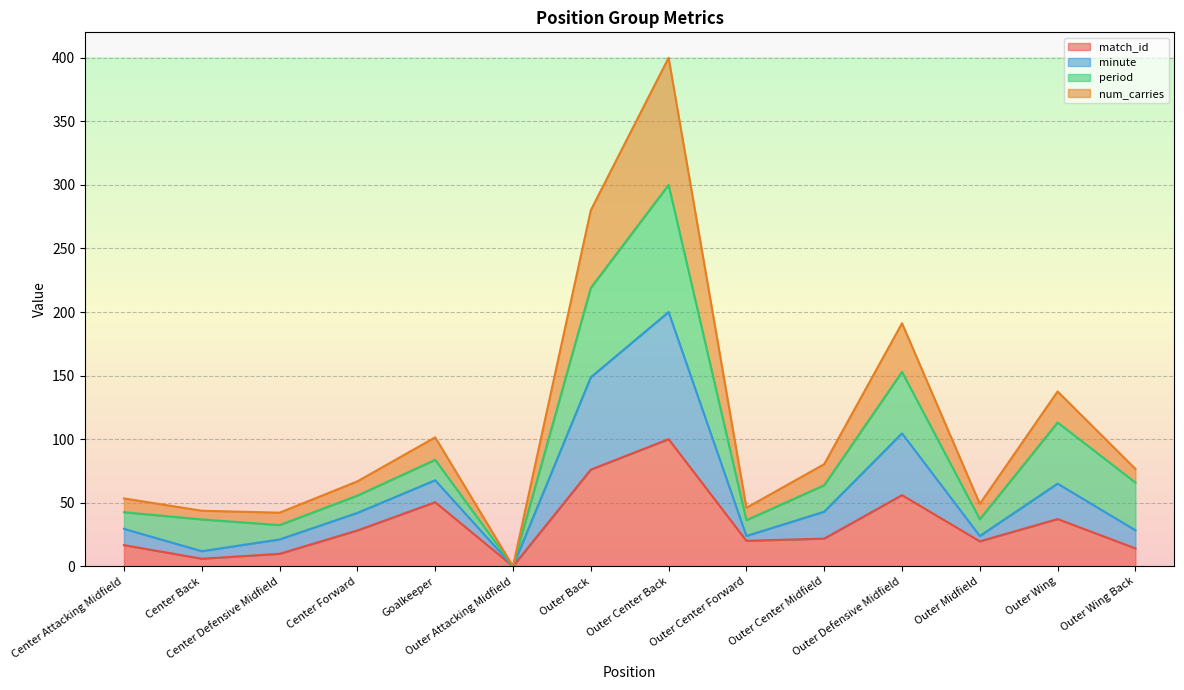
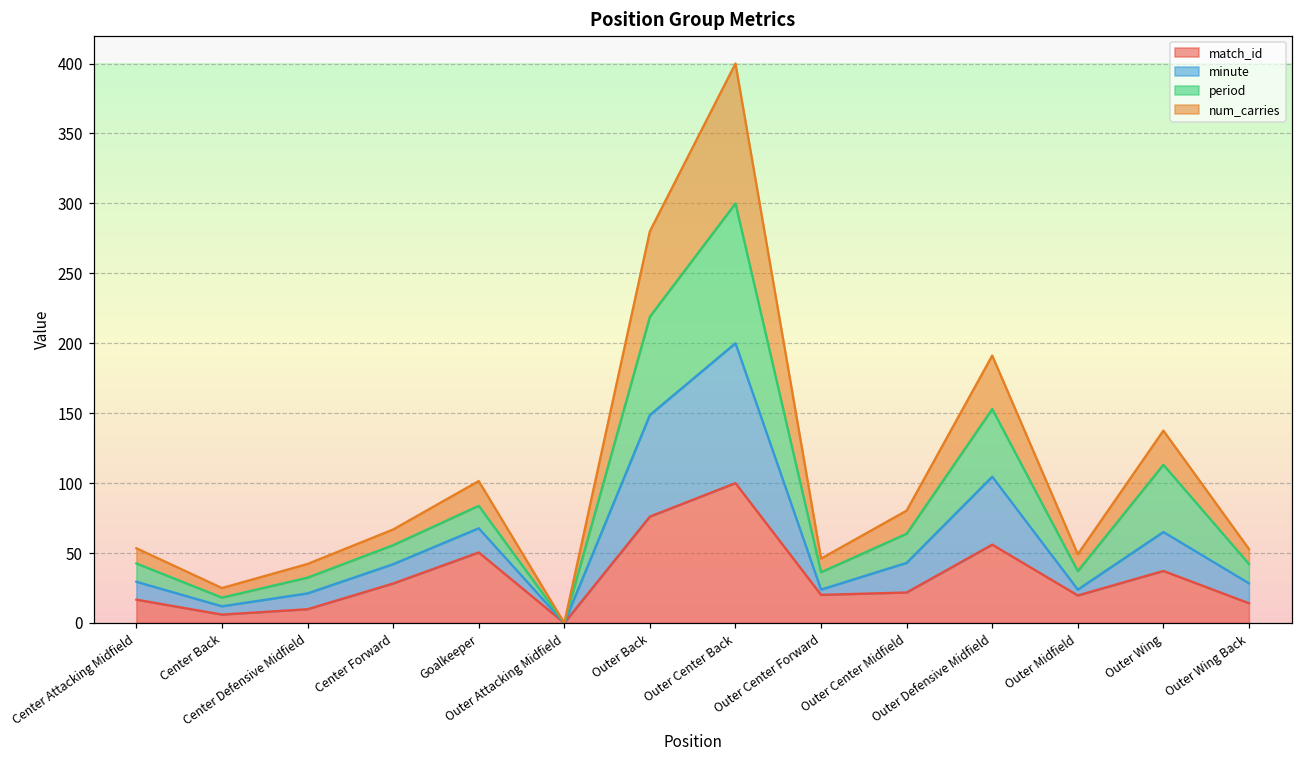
  {
    "minute": {
      "Center Attacking Midfield": 13,
      "Center Back": 6,
      "Center Defensive Midfield": 11,
      "Center Forward": 14,
      "Goalkeeper": 17,
      "Outer Back": 73,
      "Outer Center Back": 100,
      "Outer Center Forward": 4,
      "Outer Center Midfield": 21,
      "Outer Defensive Midfield": 49,
      "Outer Midfield": 4,
      "Outer Wing": 28,
      "Outer Wing Back": 14
    },
    "period": {
      "Center Attacking Midfield": 13,
-     "Center Back": 25,
+     "Center Back": 6,
      "Center Defensive Midfield": 11,
      "Center Forward": 14,
      "Goalkeeper": 16,
      "Outer Back": 70,
      "Outer Center Back": 100,
      "Outer Center Forward": 12,
      "Outer Center Midfield": 21,
      "Outer Defensive Midfield": 48,
      "Outer Midfield": 13,
      "Outer Wing": 48,
-     "Outer Wing Back": 38
+     "Outer Wing Back": 14
    }
  }
